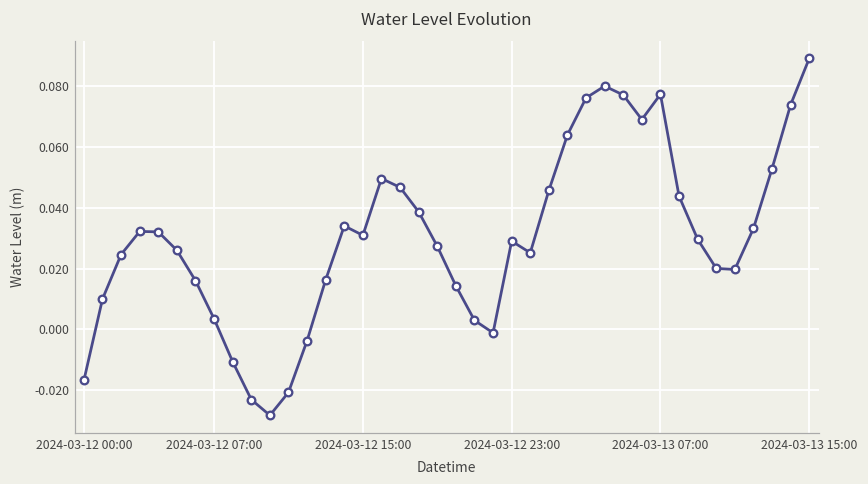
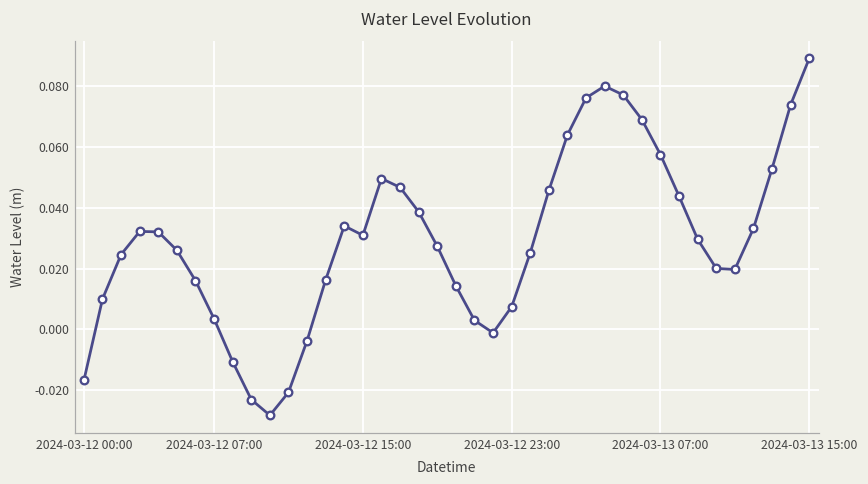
  {
    "2024-03-12 00:00": -0.017,
    "2024-03-12 07:00": 0.003,
    "2024-03-12 15:00": 0.031,
-   "2024-03-12 23:00": 0.029,
-   "2024-03-13 07:00": 0.077,
+   "2024-03-12 23:00": 0.007,
+   "2024-03-13 07:00": 0.058,
    "2024-03-13 15:00": 0.089
  }
